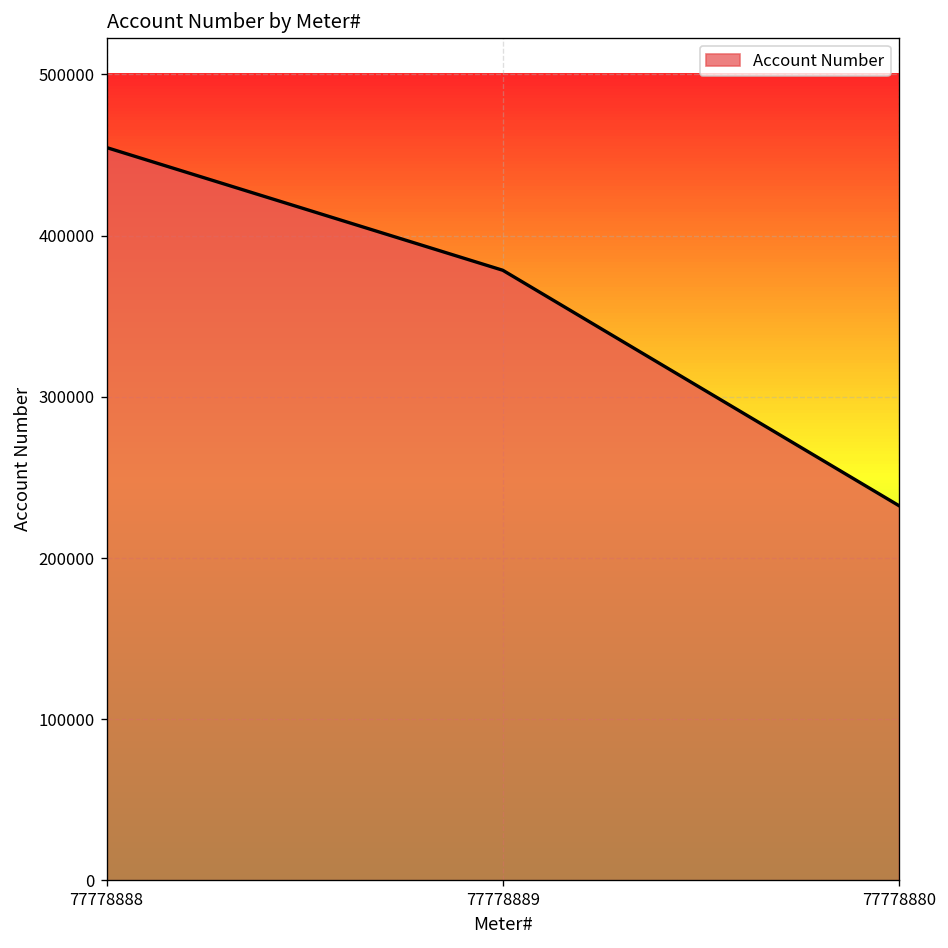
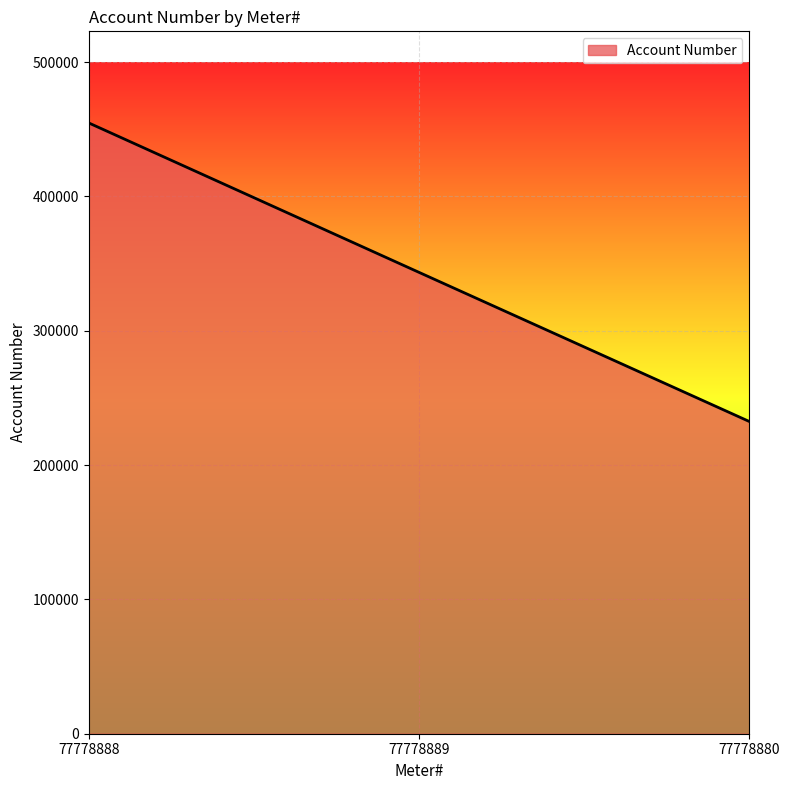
  {
    "77778888": 455000,
-   "77778889": 379000,
+   "77778889": 343000,
    "77778880": 232000
  }
